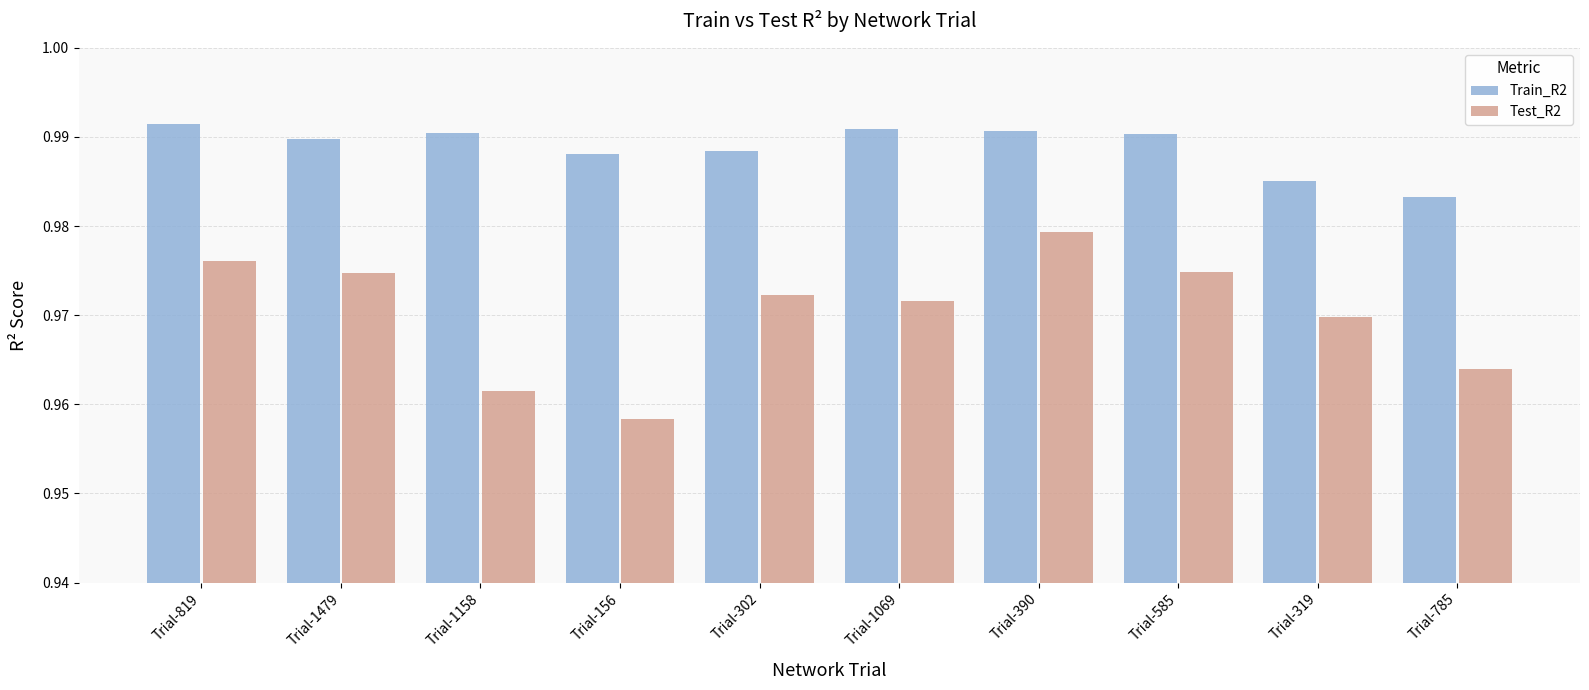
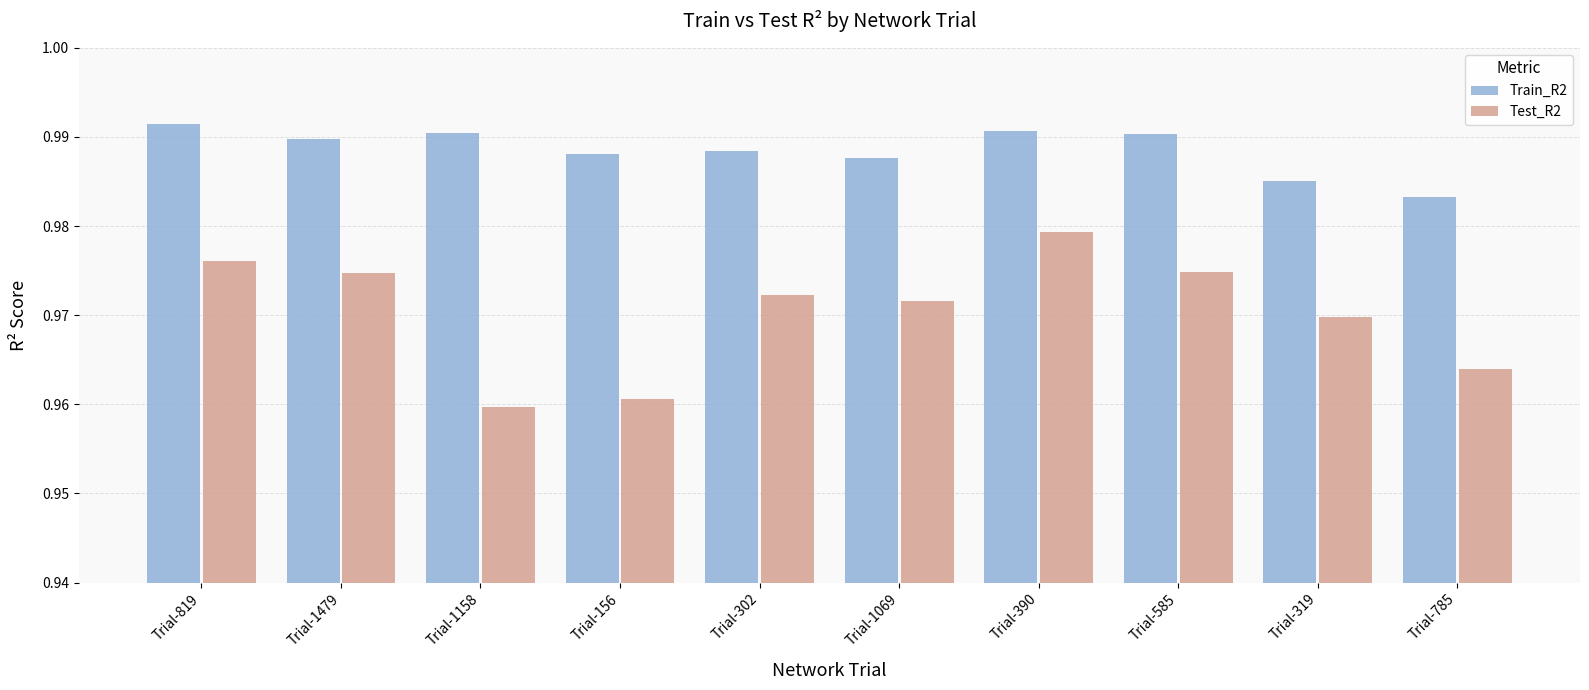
  {
    "Train_R2": {
      "Trial-819": 0.991,
      "Trial-1479": 0.990,
      "Trial-1158": 0.990,
      "Trial-156": 0.988,
      "Trial-302": 0.988,
-     "Trial-1069": 0.991,
+     "Trial-1069": 0.988,
      "Trial-390": 0.991,
      "Trial-585": 0.990,
      "Trial-319": 0.985,
      "Trial-785": 0.983
    },
    "Test_R2": {
      "Trial-819": 0.976,
      "Trial-1479": 0.975,
-     "Trial-1158": 0.962,
-     "Trial-156": 0.958,
+     "Trial-1158": 0.960,
+     "Trial-156": 0.961,
      "Trial-302": 0.972,
      "Trial-1069": 0.972,
      "Trial-390": 0.979,
      "Trial-585": 0.975,
      "Trial-319": 0.970,
      "Trial-785": 0.964
    }
  }
